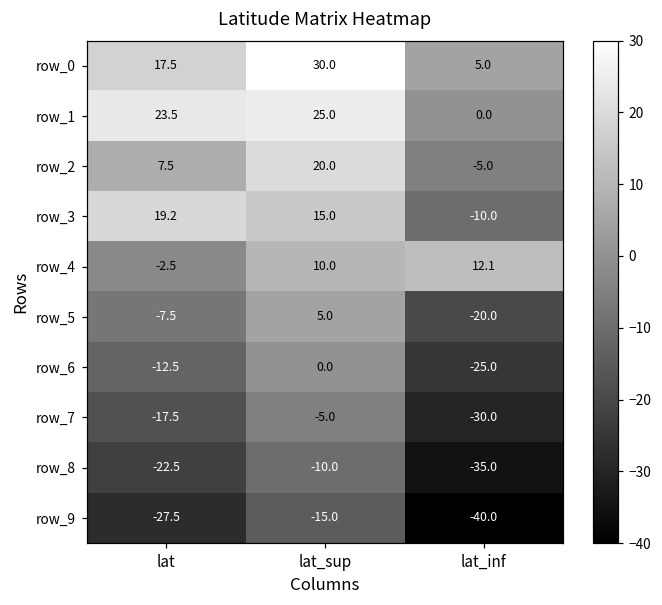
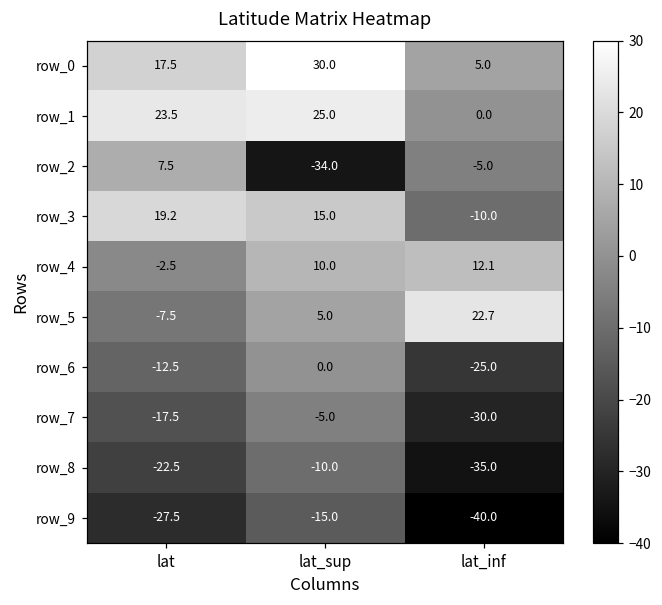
  {
    "row_0": {
      "lat": 17.5,
      "lat_sup": 30.0,
      "lat_inf": 5.0
    },
    "row_1": {
      "lat": 23.5,
      "lat_sup": 25.0,
      "lat_inf": 0.0
    },
    "row_2": {
      "lat": 7.5,
-     "lat_sup": 20.0,
+     "lat_sup": -34.0,
      "lat_inf": -5.0
    },
    "row_3": {
      "lat": 19.2,
      "lat_sup": 15.0,
      "lat_inf": -10.0
    },
    "row_4": {
      "lat": -2.5,
      "lat_sup": 10.0,
      "lat_inf": 12.1
    },
    "row_5": {
      "lat": -7.5,
      "lat_sup": 5.0,
-     "lat_inf": -20.0
+     "lat_inf": 22.7
    },
    "row_6": {
      "lat": -12.5,
      "lat_sup": 0.0,
      "lat_inf": -25.0
    },
    "row_7": {
      "lat": -17.5,
      "lat_sup": -5.0,
      "lat_inf": -30.0
    },
    "row_8": {
      "lat": -22.5,
      "lat_sup": -10.0,
      "lat_inf": -35.0
    },
    "row_9": {
      "lat": -27.5,
      "lat_sup": -15.0,
      "lat_inf": -40.0
    }
  }
